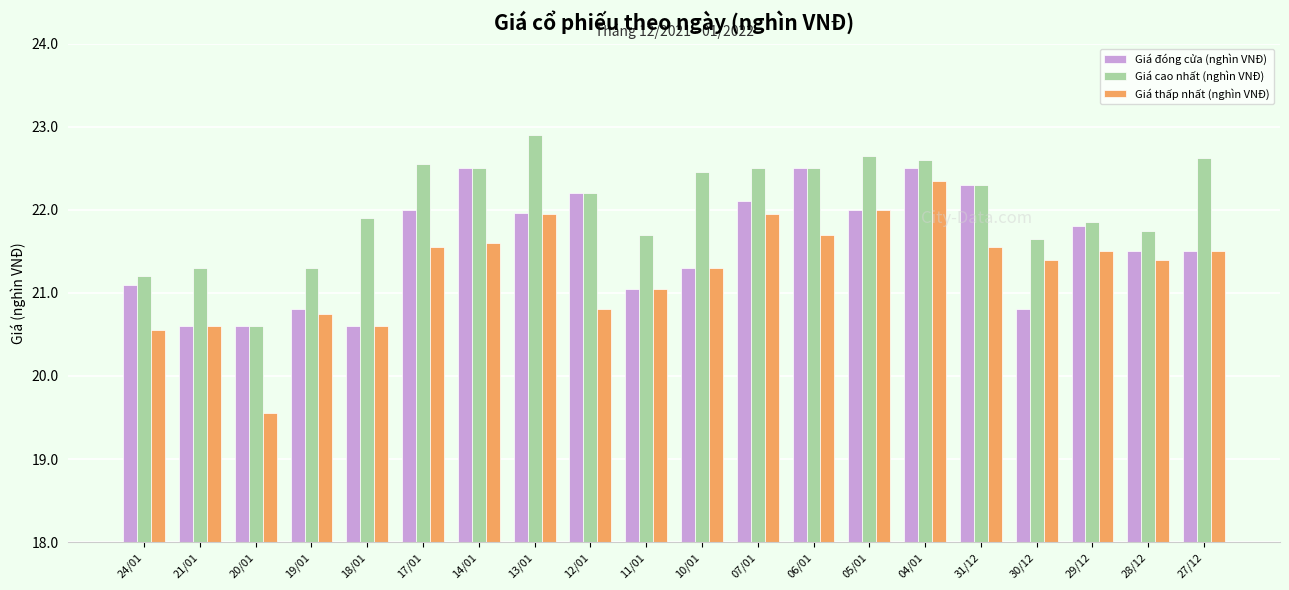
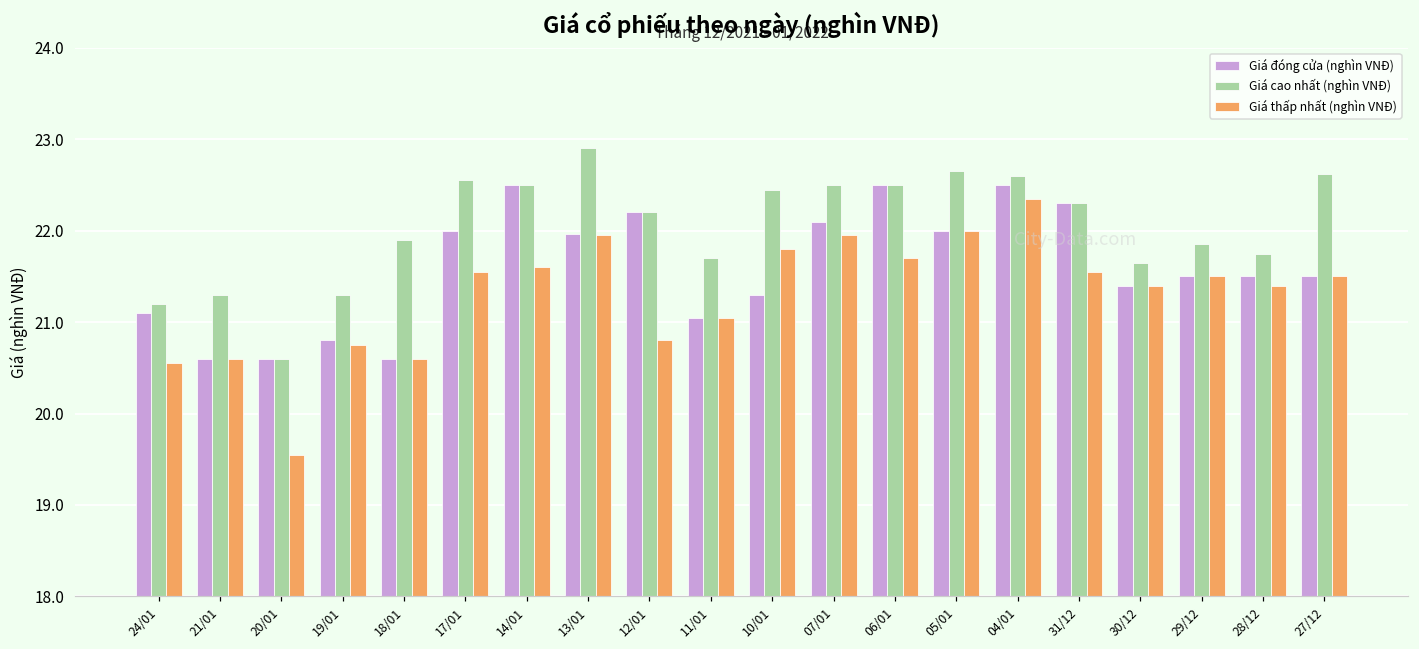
  {
    "Giá đóng cửa (nghìn VNĐ)": {
      "24/01": 21.1,
      "21/01": 20.6,
      "20/01": 20.6,
      "19/01": 20.8,
      "18/01": 20.6,
      "17/01": 22.0,
      "14/01": 22.5,
      "13/01": 22.0,
      "12/01": 22.2,
      "11/01": 21.1,
      "10/01": 21.3,
      "07/01": 22.1,
      "06/01": 22.5,
      "05/01": 22.0,
      "04/01": 22.5,
      "31/12": 22.3,
-     "30/12": 20.8,
-     "29/12": 21.8,
+     "30/12": 21.4,
+     "29/12": 21.5,
      "28/12": 21.5,
      "27/12": 21.5
    },
    "Giá cao nhất (nghìn VNĐ)": {
      "24/01": 21.2,
      "21/01": 21.3,
      "20/01": 20.6,
      "19/01": 21.3,
      "18/01": 21.9,
      "17/01": 22.6,
      "14/01": 22.5,
      "13/01": 22.9,
      "12/01": 22.2,
      "11/01": 21.7,
      "10/01": 22.5,
      "07/01": 22.5,
      "06/01": 22.5,
      "05/01": 22.7,
      "04/01": 22.6,
      "31/12": 22.3,
      "30/12": 21.7,
      "29/12": 21.9,
      "28/12": 21.8,
      "27/12": 22.6
    },
    "Giá thấp nhất (nghìn VNĐ)": {
      "24/01": 20.6,
      "21/01": 20.6,
      "20/01": 19.6,
      "19/01": 20.8,
      "18/01": 20.6,
      "17/01": 21.6,
      "14/01": 21.6,
      "13/01": 22.0,
      "12/01": 20.8,
      "11/01": 21.1,
-     "10/01": 21.3,
+     "10/01": 21.8,
      "07/01": 22.0,
      "06/01": 21.7,
      "05/01": 22.0,
      "04/01": 22.4,
      "31/12": 21.6,
      "30/12": 21.4,
      "29/12": 21.5,
      "28/12": 21.4,
      "27/12": 21.5
    }
  }
